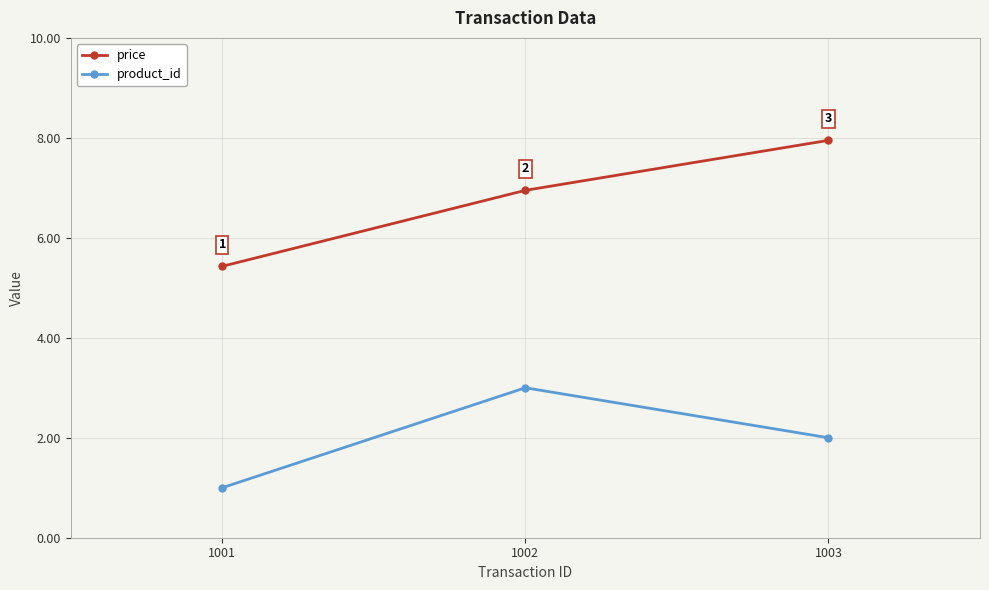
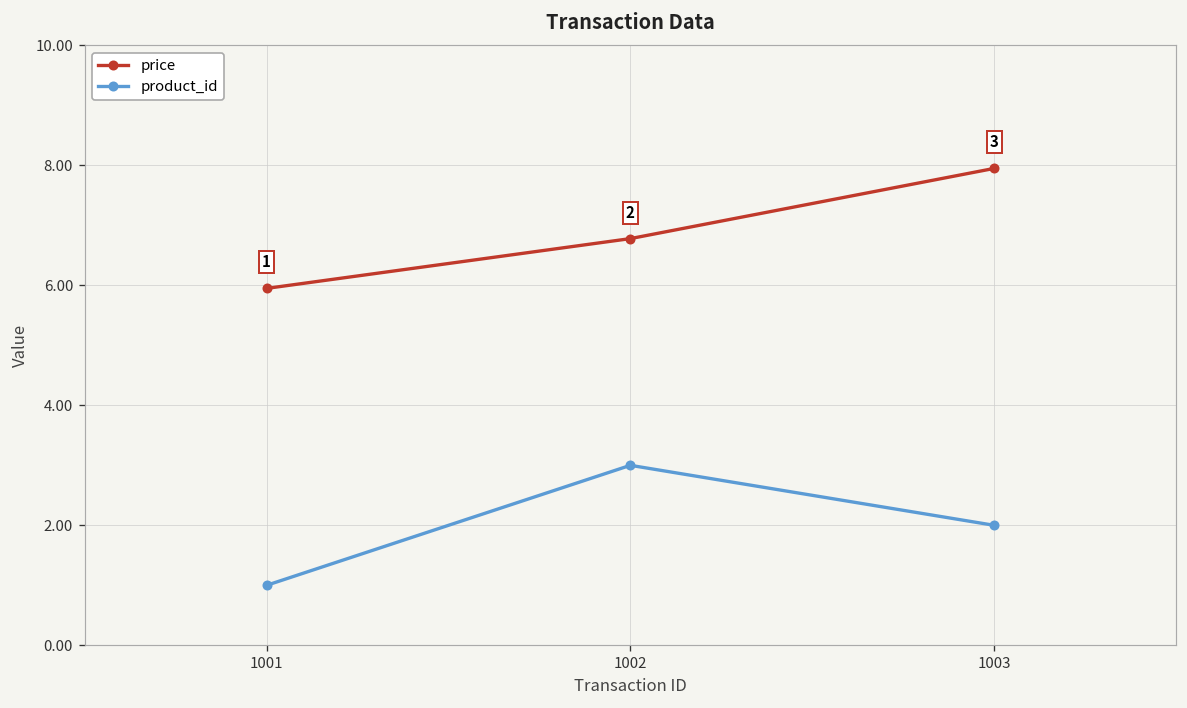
  {
    "price": {
-     "1001": 5.4,
-     "1002": 7.0
+     "1001": 6.0,
+     "1002": 6.8
    },
    "product_id": {
      "1001": 1.0,
      "1002": 3.0,
      "1003": 2.0
    }
  }
